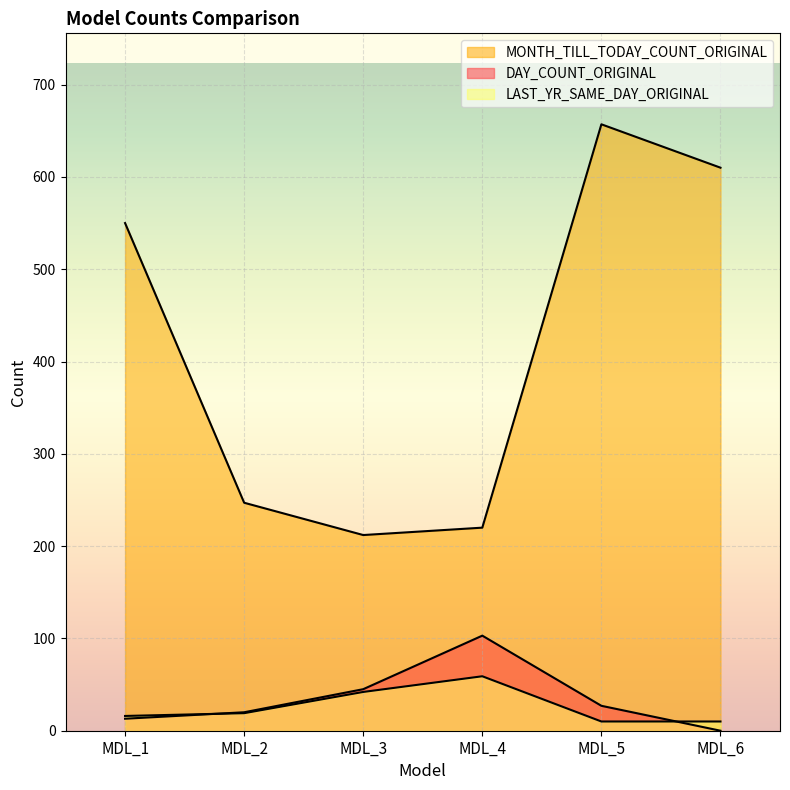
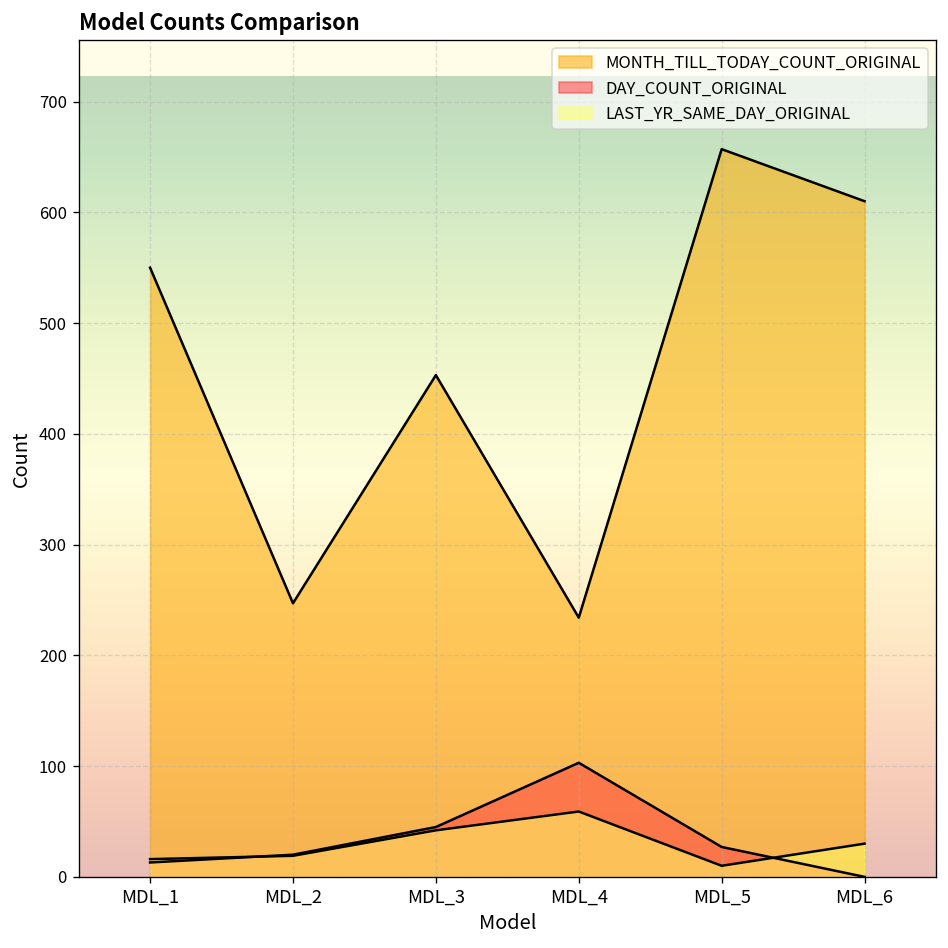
  {
    "MONTH_TILL_TODAY_COUNT_ORIGINAL": {
      "MDL_1": 550,
      "MDL_2": 250,
-     "MDL_3": 210,
-     "MDL_4": 220,
+     "MDL_3": 450,
+     "MDL_4": 230,
      "MDL_5": 660,
      "MDL_6": 610
    },
    "DAY_COUNT_ORIGINAL": {
      "MDL_1": 10,
      "MDL_3": 50,
      "MDL_4": 100,
      "MDL_5": 30,
      "MDL_6": 0
    },
    "LAST_YR_SAME_DAY_ORIGINAL": {
      "MDL_1": 20,
      "MDL_3": 40,
      "MDL_4": 60,
      "MDL_5": 10,
-     "MDL_6": 10
+     "MDL_6": 30
    }
  }
